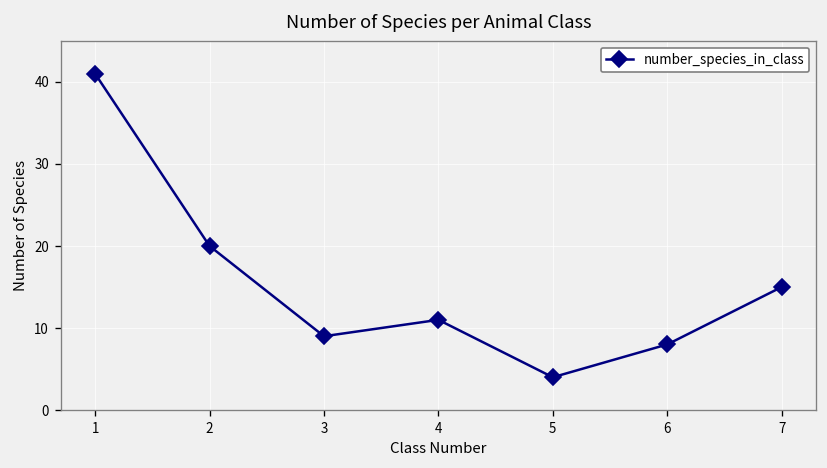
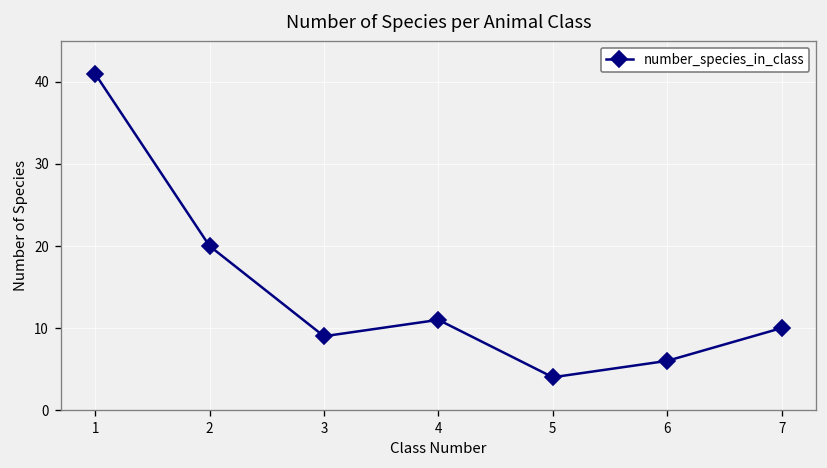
  {
    "1": 41,
    "2": 20,
    "3": 9,
    "4": 11,
    "5": 4,
-   "6": 8,
-   "7": 15
+   "6": 6,
+   "7": 10
  }
